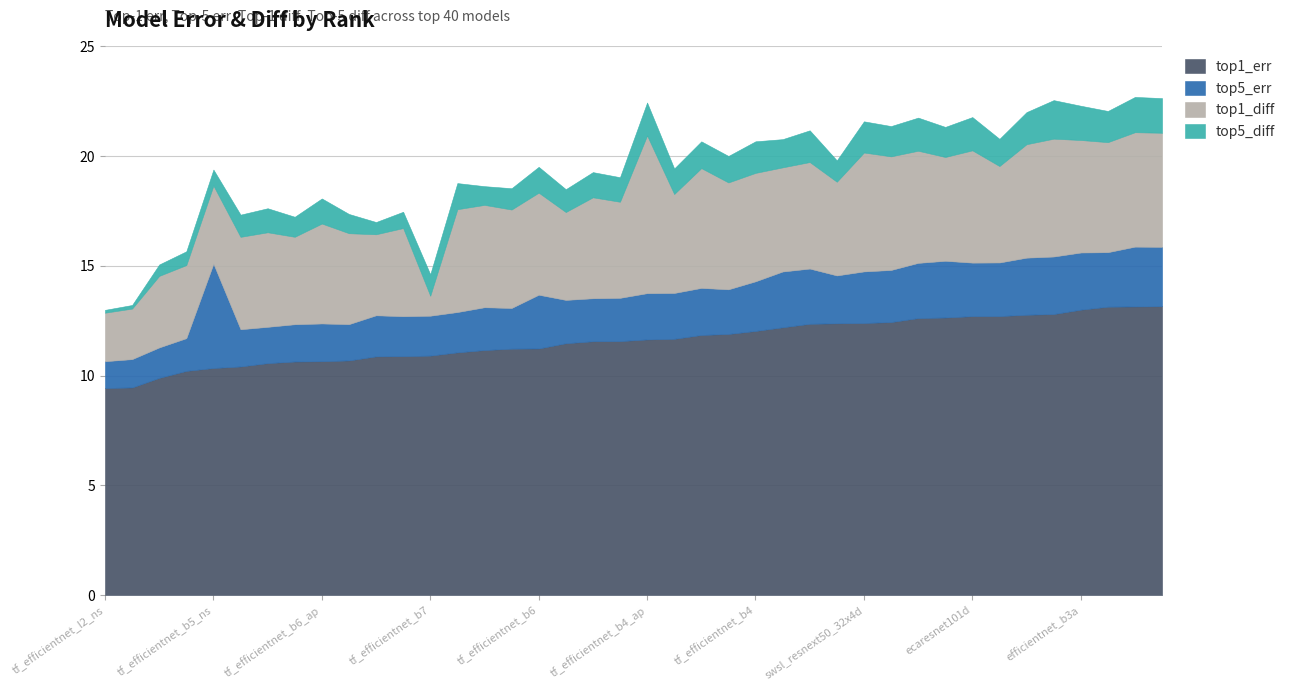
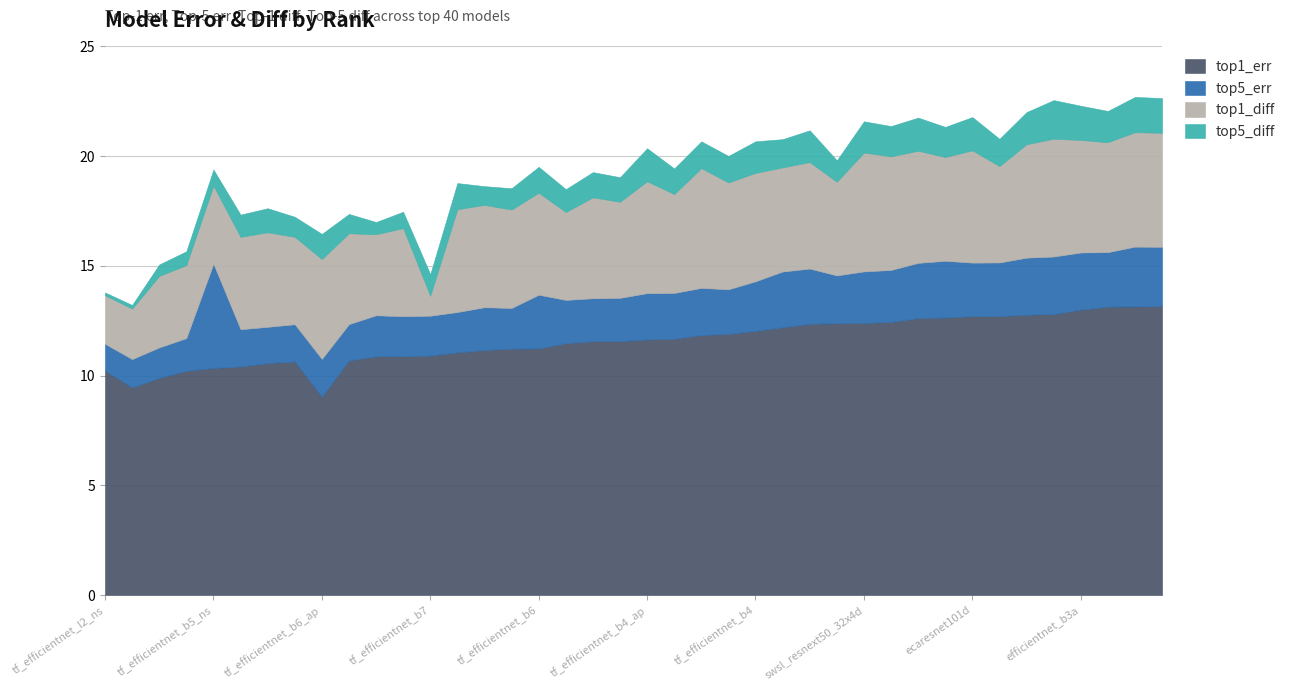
  {
    "top1_err": {
-     "tf_efficientnet_l2_ns": 9.4,
+     "tf_efficientnet_l2_ns": 10.2,
      "tf_efficientnet_b5_ns": 10.3,
-     "tf_efficientnet_b6_ap": 10.7,
+     "tf_efficientnet_b6_ap": 9.0,
      "tf_efficientnet_b7": 10.9,
      "tf_efficientnet_b6": 11.2,
      "tf_efficientnet_b4_ap": 11.7,
      "tf_efficientnet_b4": 12.0,
      "swsl_resnext50_32x4d": 12.4,
      "ecaresnet101d": 12.7,
      "efficientnet_b3a": 13.0
    },
    "top5_err": {
      "tf_efficientnet_l2_ns": 1.2,
      "tf_efficientnet_b5_ns": 4.7,
      "tf_efficientnet_b6_ap": 1.7,
      "tf_efficientnet_b7": 1.8,
      "tf_efficientnet_b6": 2.4,
      "tf_efficientnet_b4_ap": 2.1,
      "tf_efficientnet_b4": 2.3,
      "swsl_resnext50_32x4d": 2.3,
      "ecaresnet101d": 2.4,
      "efficientnet_b3a": 2.6
    },
    "top1_diff": {
      "tf_efficientnet_l2_ns": 2.2,
      "tf_efficientnet_b5_ns": 3.6,
      "tf_efficientnet_b6_ap": 4.6,
      "tf_efficientnet_b7": 0.9,
      "tf_efficientnet_b6": 4.7,
-     "tf_efficientnet_b4_ap": 7.2,
+     "tf_efficientnet_b4_ap": 5.1,
      "tf_efficientnet_b4": 4.9,
      "swsl_resnext50_32x4d": 5.4,
      "ecaresnet101d": 5.1,
      "efficientnet_b3a": 5.1
    },
    "top5_diff": {
      "tf_efficientnet_l2_ns": 0.1,
      "tf_efficientnet_b5_ns": 0.7,
      "tf_efficientnet_b6_ap": 1.1,
      "tf_efficientnet_b7": 1.0,
      "tf_efficientnet_b6": 1.2,
      "tf_efficientnet_b4_ap": 1.5,
      "tf_efficientnet_b4": 1.4,
      "swsl_resnext50_32x4d": 1.4,
      "ecaresnet101d": 1.5,
      "efficientnet_b3a": 1.6
    }
  }
